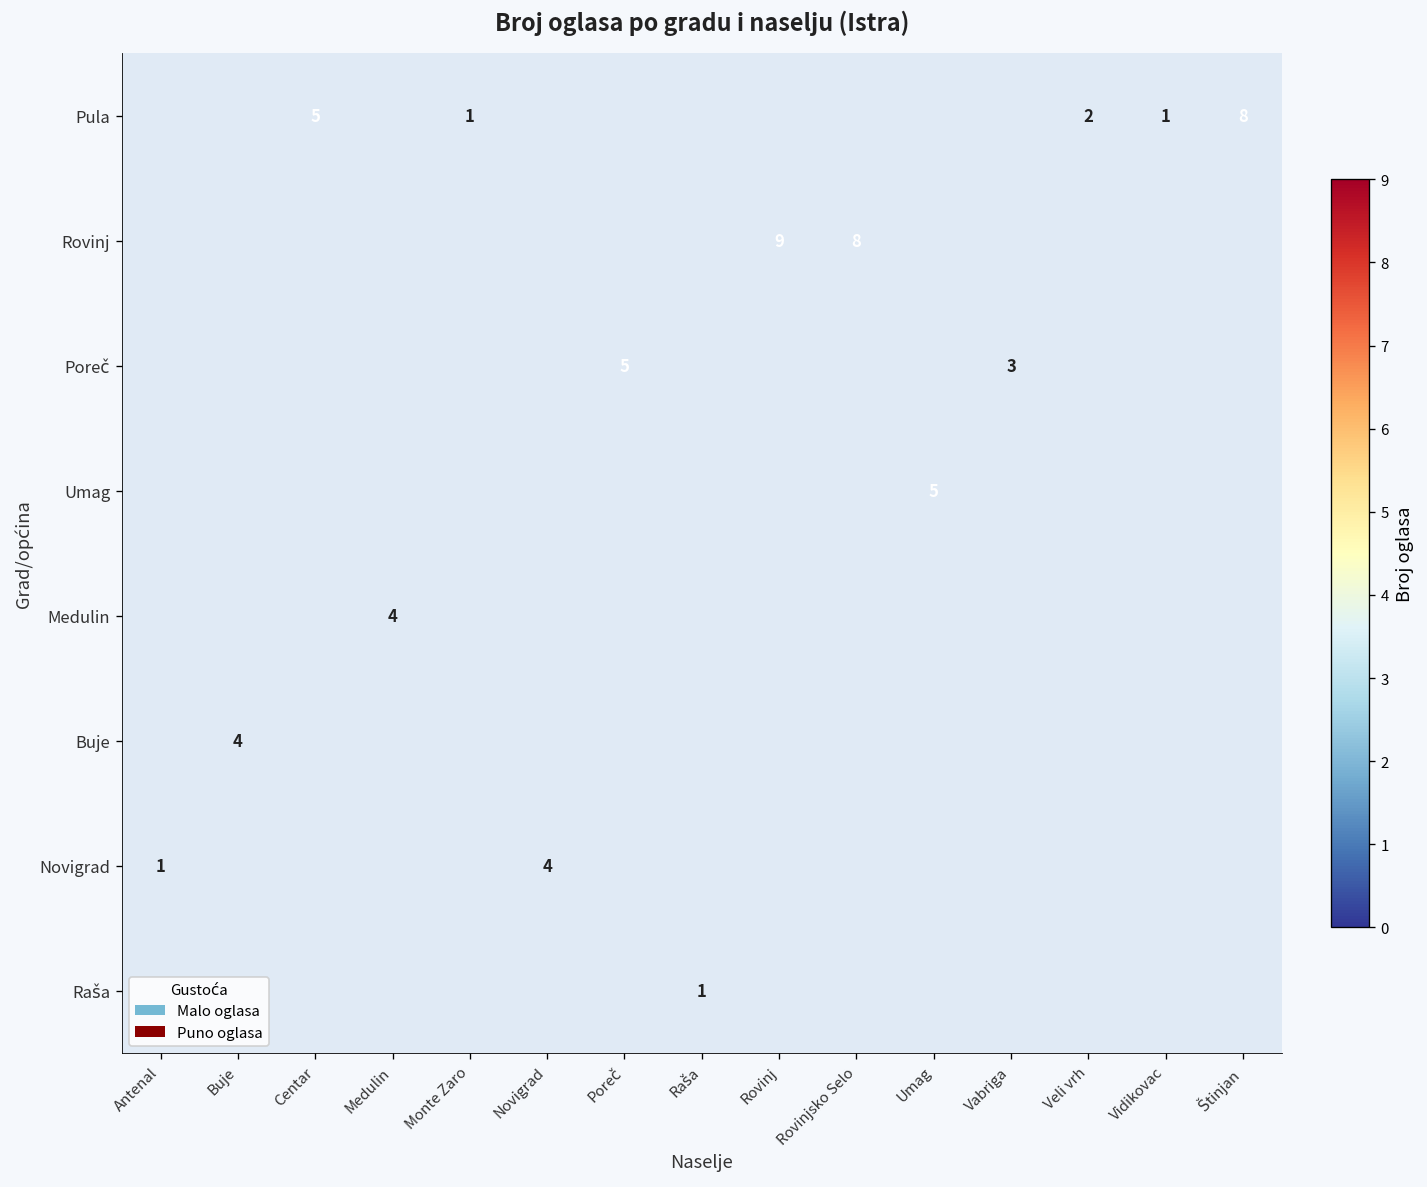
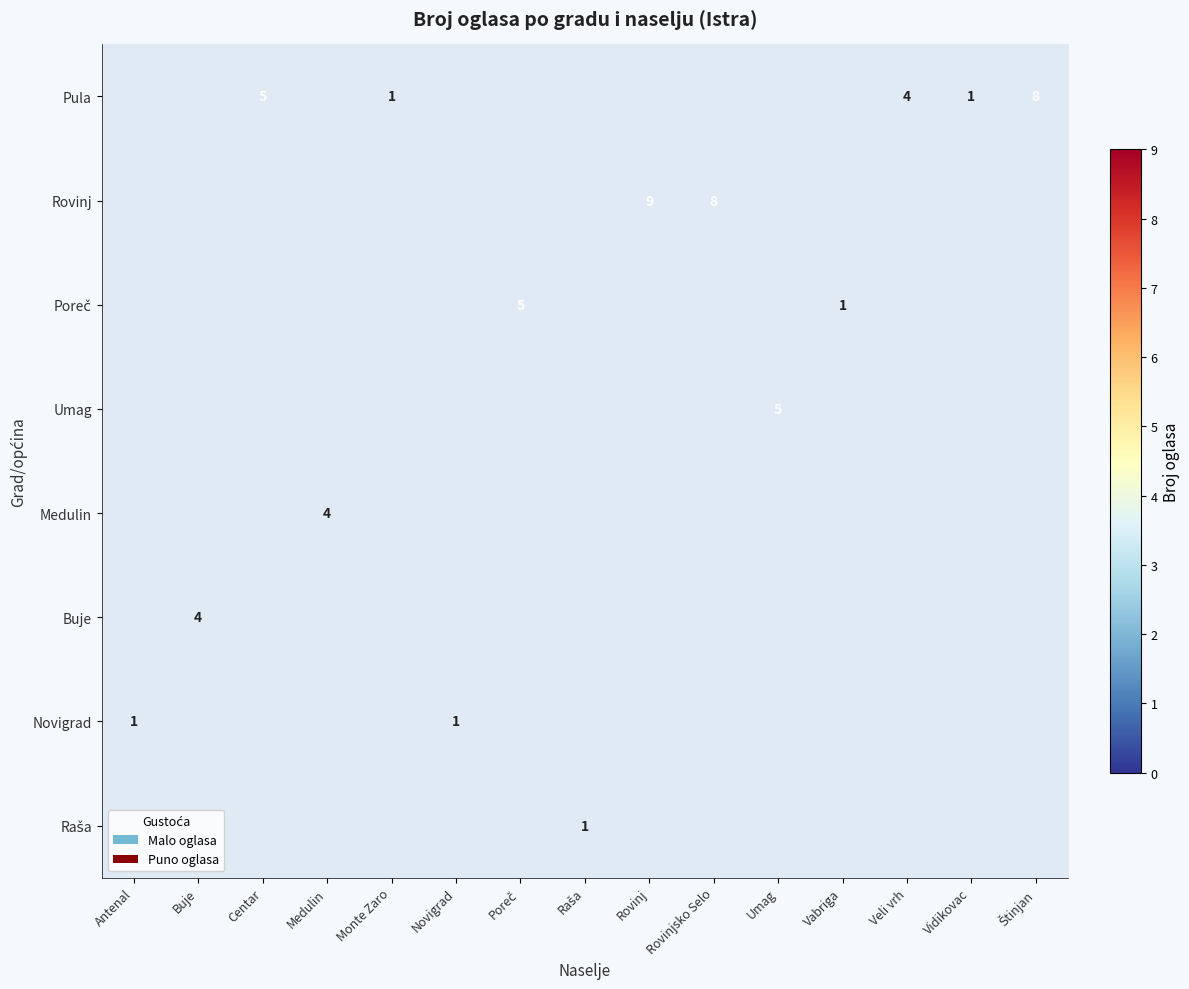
  {
    "Pula": {
      "Monte Zaro": 1,
-     "Veli vrh": 2,
+     "Veli vrh": 4,
      "Vidikovac": 1
    },
    "Poreč": {
-     "Vabriga": 3
+     "Vabriga": 1
    },
    "Medulin": {
      "Medulin": 4
    },
    "Buje": {
      "Buje": 4
    },
    "Novigrad": {
      "Antenal": 1,
-     "Novigrad": 4
+     "Novigrad": 1
    },
    "Raša": {
      "Raša": 1
    }
  }
